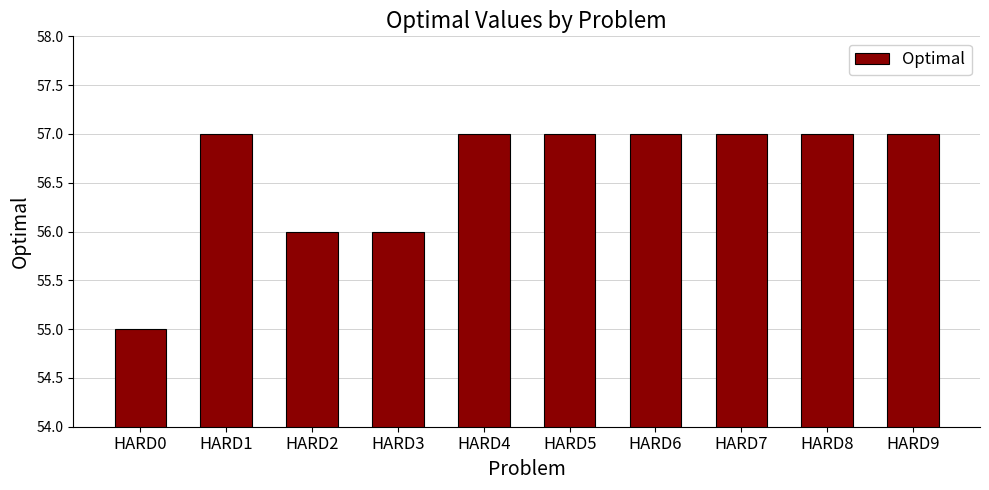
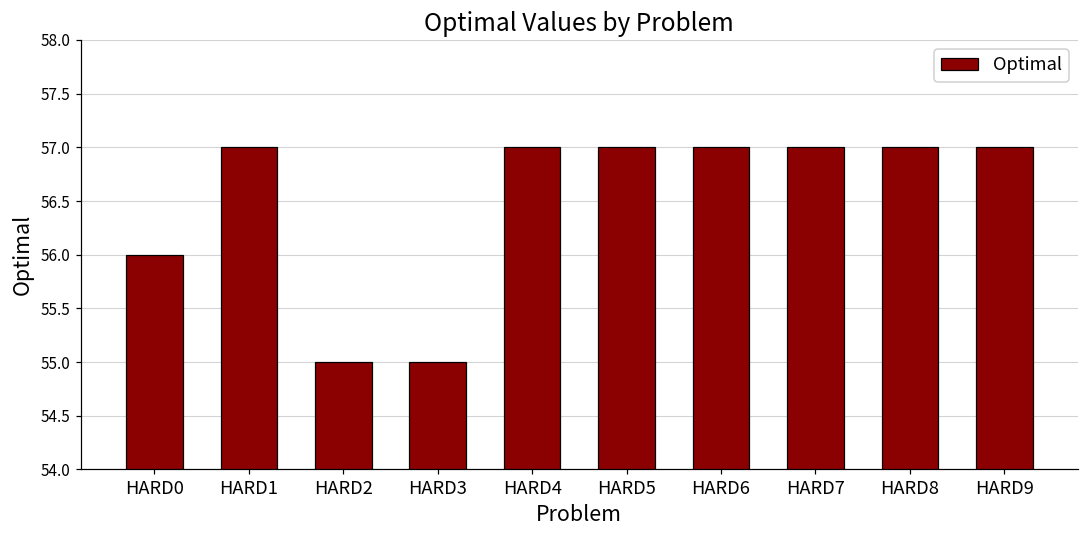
  {
-   "HARD0": 55,
+   "HARD0": 56,
    "HARD1": 57,
-   "HARD2": 56,
-   "HARD3": 56,
+   "HARD2": 55,
+   "HARD3": 55,
    "HARD4": 57,
    "HARD5": 57,
    "HARD6": 57,
    "HARD7": 57,
    "HARD8": 57,
    "HARD9": 57
  }
